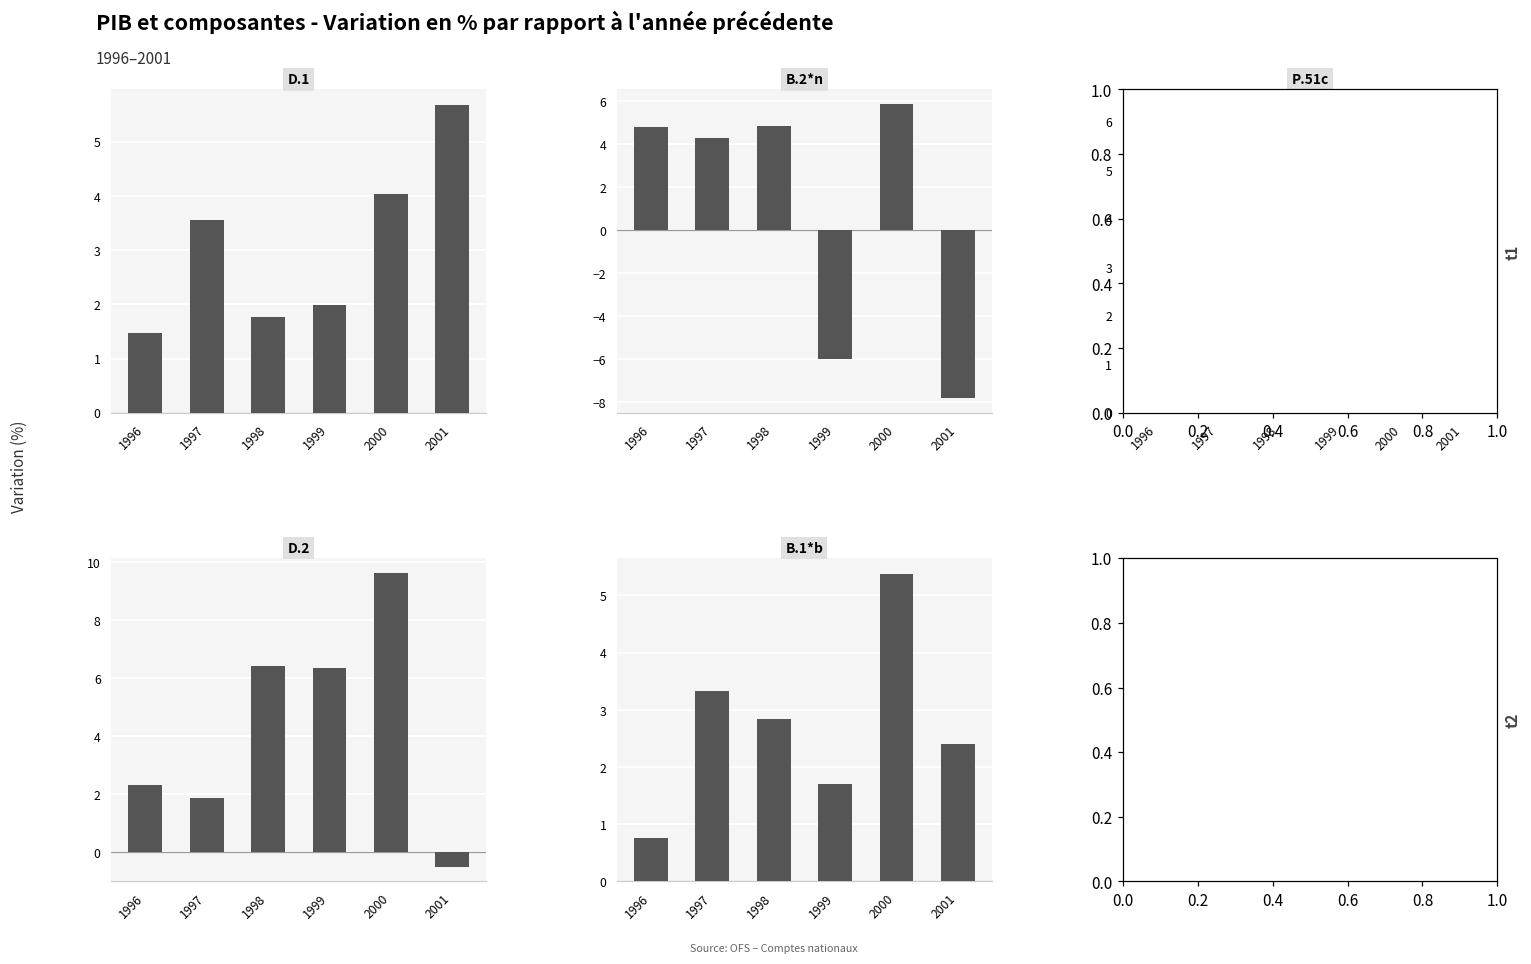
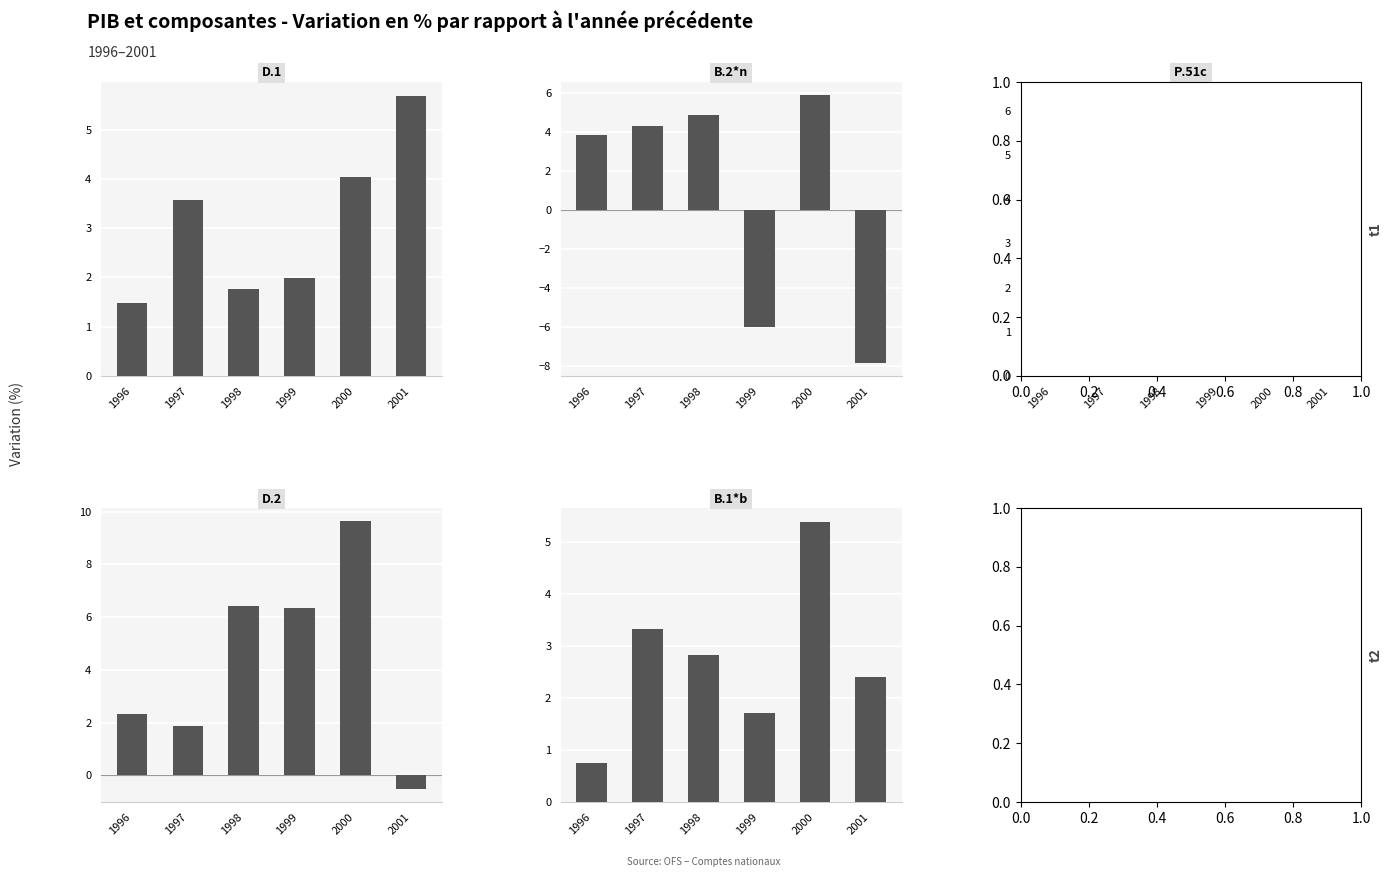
  {
    "D.1": {
      "1996": 1.5,
      "1997": 3.6,
      "1998": 1.8,
      "1999": 2.0,
      "2000": 4.0,
      "2001": 5.7
    },
    "B.2*n": {
-     "1996": 4.8,
+     "1996": 3.8,
      "1997": 4.3,
      "1998": 4.9,
      "1999": -6.0,
      "2000": 5.9,
      "2001": -7.8
    },
    "D.2": {
      "1996": 2.3,
      "1997": 1.9,
      "1998": 6.4,
      "1999": 6.4,
      "2000": 9.6,
      "2001": -0.5
    },
    "B.1*b": {
      "1996": 0.8,
      "1997": 3.3,
      "1998": 2.8,
      "1999": 1.7,
      "2000": 5.4,
      "2001": 2.4
    }
  }
